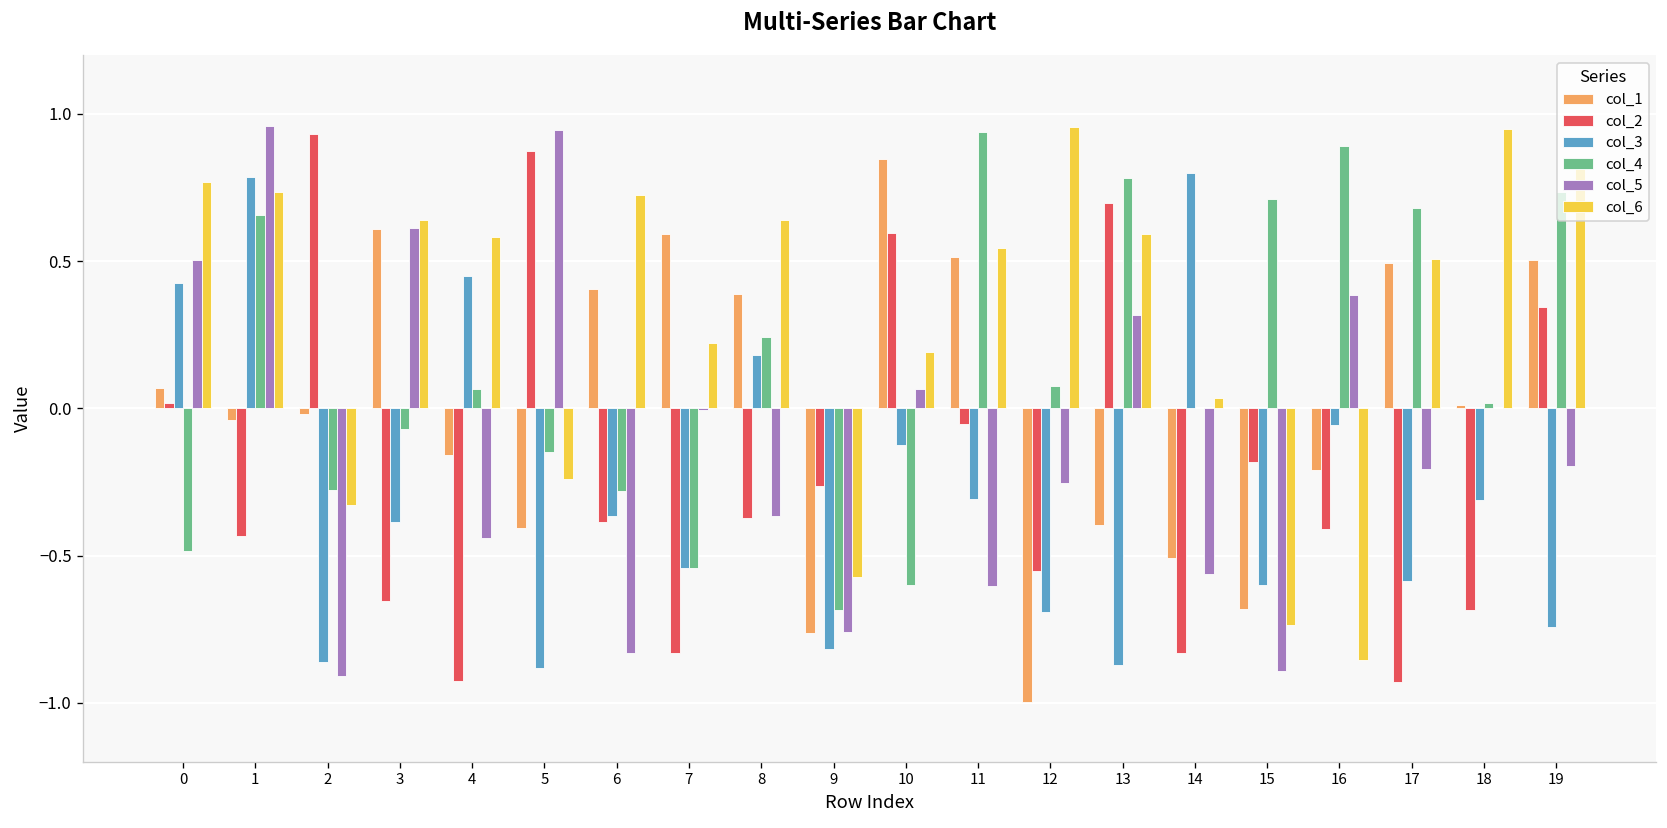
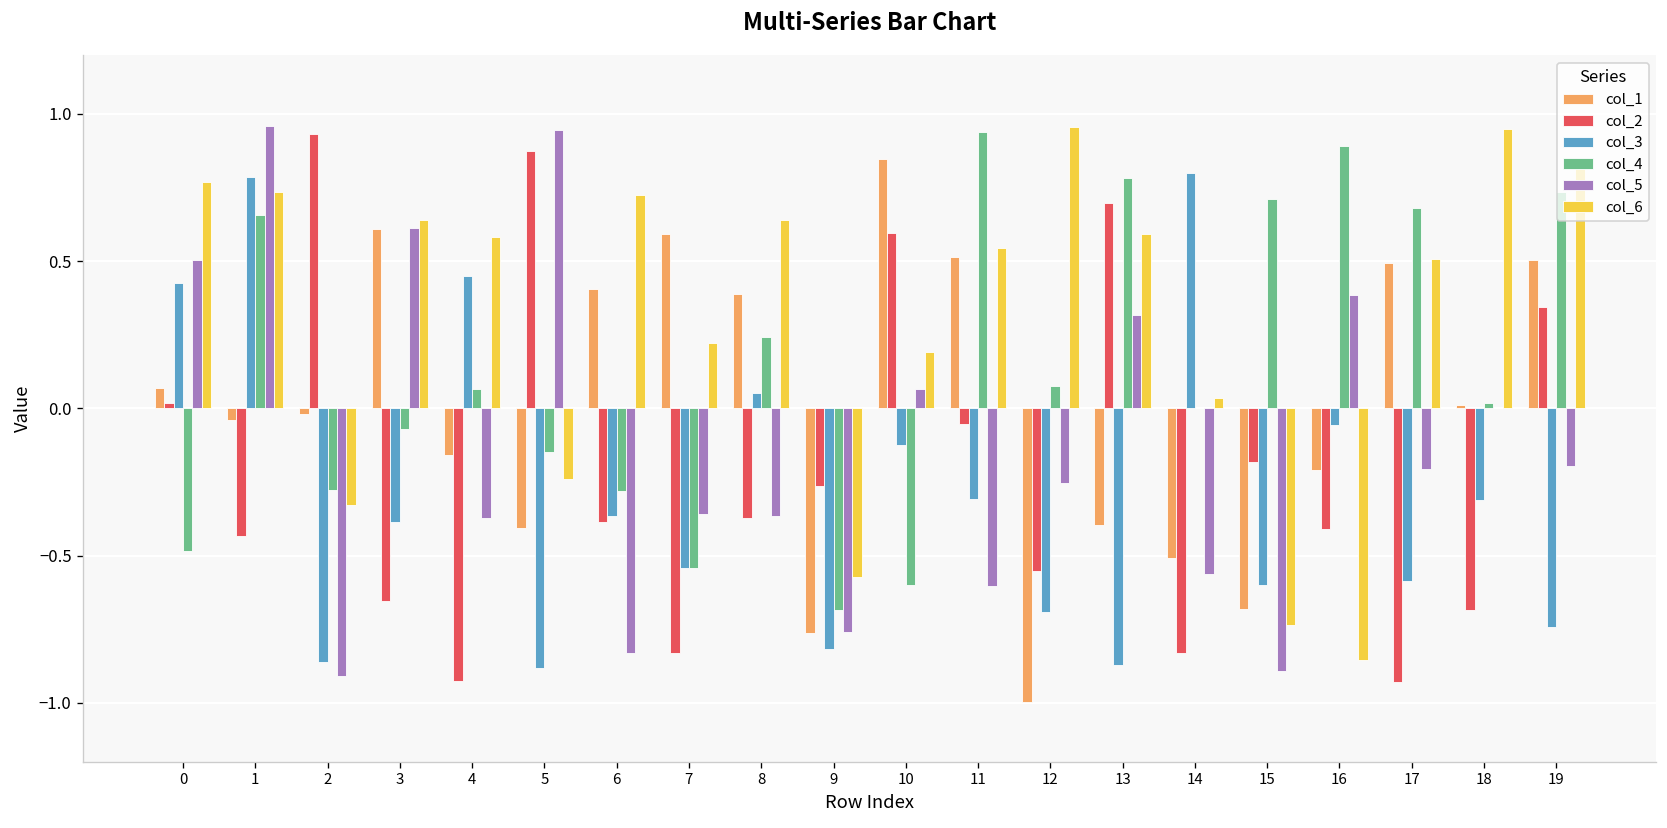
  {
    "col_2": {
      "0": 0.02,
      "1": -0.43,
      "2": 0.93,
      "3": -0.65,
      "4": -0.93,
      "5": 0.87,
      "6": -0.39,
      "7": -0.83,
      "8": -0.37,
      "9": -0.26,
      "10": 0.60,
      "11": -0.05,
      "12": -0.55,
      "13": 0.70,
      "14": -0.83,
      "15": -0.18,
      "16": -0.41,
      "17": -0.93,
      "18": -0.69,
      "19": 0.34
    },
    "col_3": {
      "0": 0.43,
      "1": 0.78,
      "2": -0.86,
      "3": -0.38,
      "4": 0.45,
      "5": -0.88,
      "6": -0.36,
      "7": -0.54,
-     "8": 0.18,
+     "8": 0.05,
      "9": -0.82,
      "10": -0.13,
      "11": -0.31,
      "12": -0.69,
      "13": -0.87,
      "14": 0.80,
      "15": -0.60,
      "16": -0.06,
      "17": -0.59,
      "18": -0.31,
      "19": -0.74
    },
    "col_4": {
      "0": -0.49,
      "1": 0.66,
      "2": -0.28,
      "3": -0.07,
      "4": 0.07,
      "5": -0.15,
      "6": -0.28,
      "7": -0.54,
      "8": 0.24,
      "9": -0.69,
      "10": -0.60,
      "11": 0.94,
      "12": 0.08,
      "13": 0.78,
      "15": 0.71,
      "16": 0.89,
      "17": 0.68,
      "18": 0.02
    },
    "col_5": {
      "0": 0.51,
      "1": 0.96,
      "2": -0.91,
      "3": 0.61,
-     "4": -0.44,
+     "4": -0.37,
      "5": 0.95,
      "6": -0.83,
-     "7": 0.00,
+     "7": -0.36,
      "8": -0.37,
      "9": -0.76,
      "10": 0.07,
      "11": -0.60,
      "12": -0.25,
      "13": 0.32,
      "14": -0.56,
      "15": -0.89,
      "16": 0.39,
      "17": -0.21,
      "19": -0.20
    }
  }
